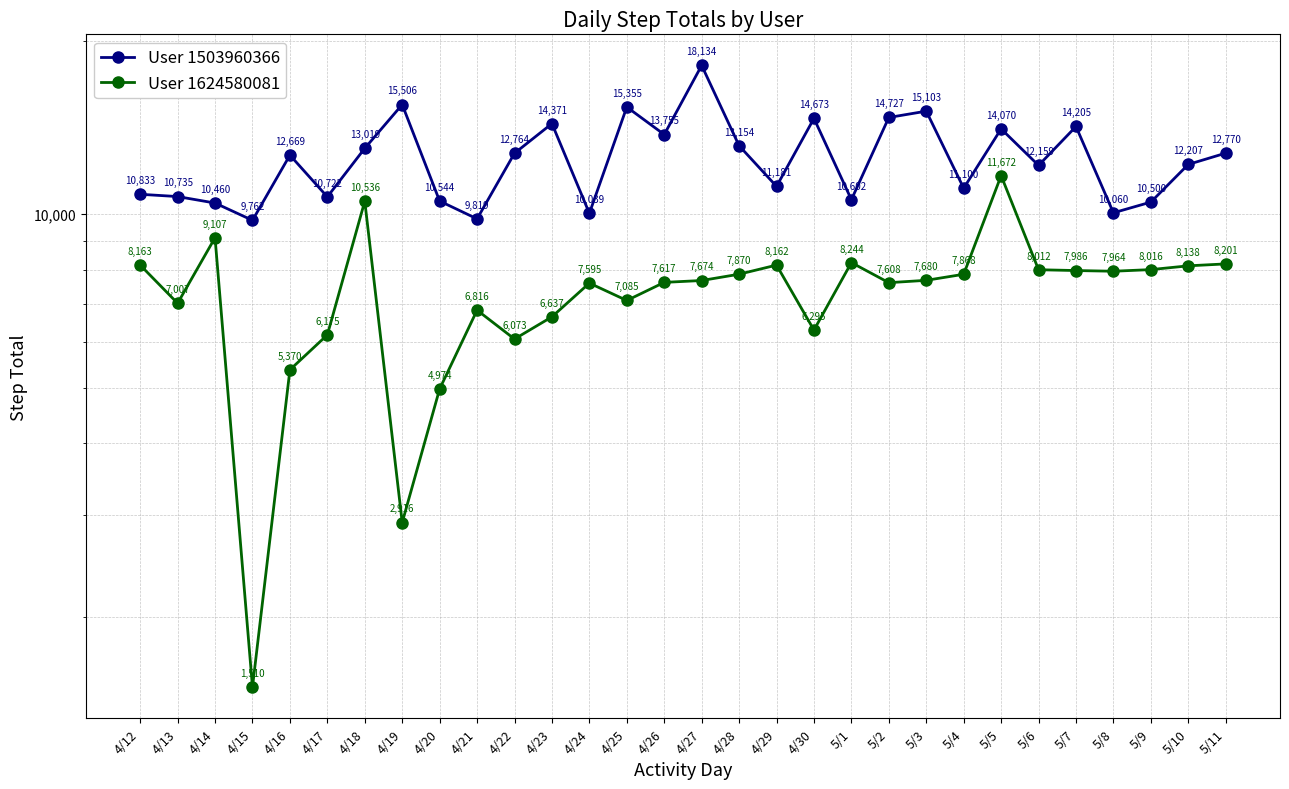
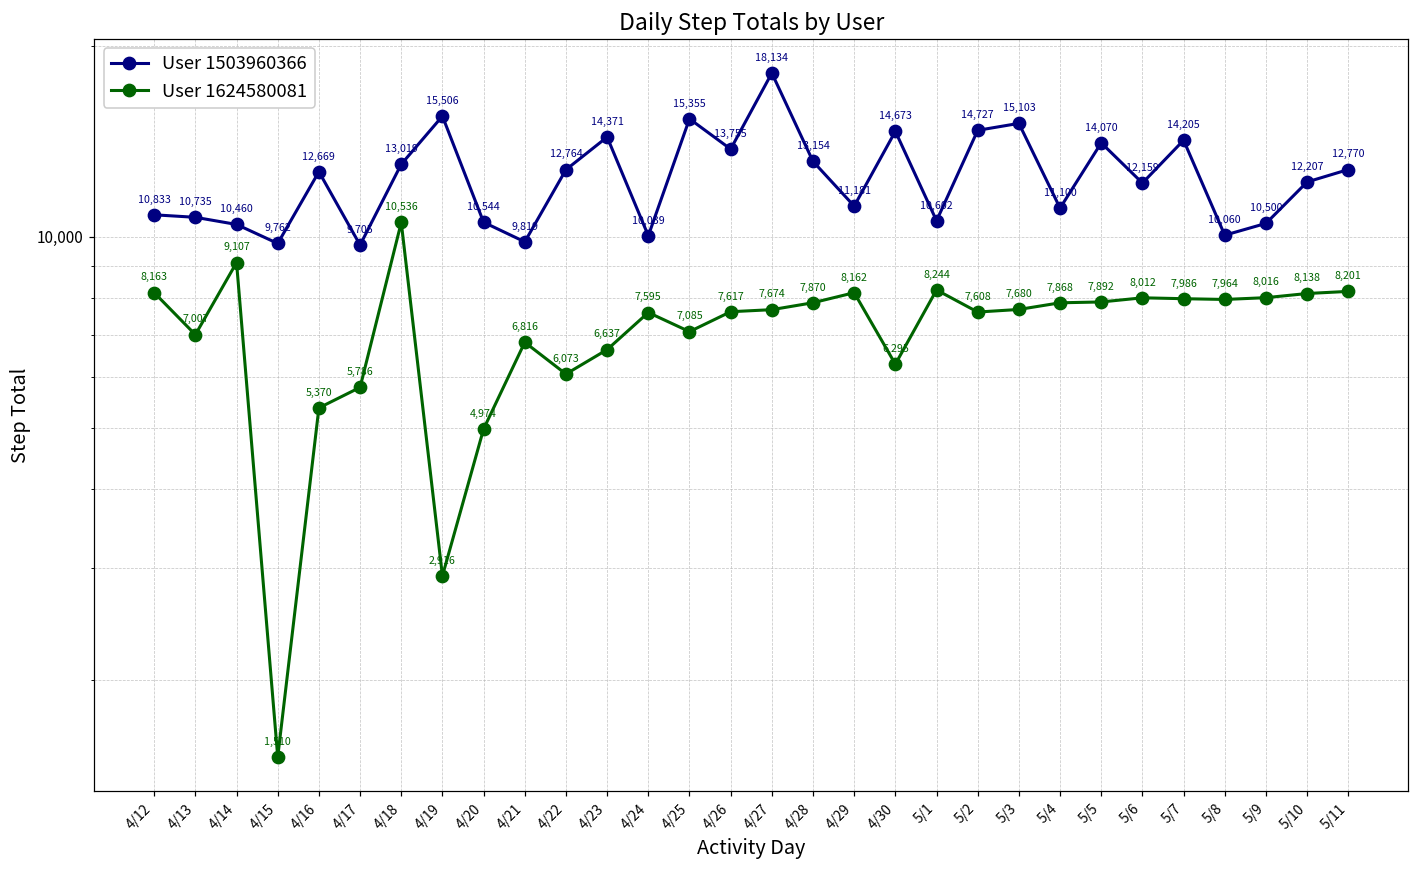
  {
    "User 1503960366": {
      "4/12": "10,833",
      "4/13": "10,735",
      "4/14": "10,460",
      "4/15": "9,762",
      "4/16": "12,669",
-     "4/17": "10,722",
+     "4/17": "9,705",
      "4/18": "13,019",
      "4/19": "15,506",
      "4/20": "10,544",
      "4/21": "9,819",
      "4/22": "12,764",
      "4/23": "14,371",
      "4/24": "10,039",
      "4/25": "15,355",
      "4/26": "13,755",
      "4/27": "18,134",
      "4/28": "13,154",
      "4/29": "11,181",
      "4/30": "14,673",
      "5/1": "10,602",
      "5/2": "14,727",
      "5/3": "15,103",
      "5/4": "11,100",
      "5/5": "14,070",
      "5/6": "12,159",
      "5/7": "14,205",
      "5/8": "10,060",
      "5/9": "10,500",
      "5/10": "12,207",
      "5/11": "12,770"
    },
    "User 1624580081": {
      "4/12": "8,163",
      "4/13": "7,007",
      "4/14": "9,107",
      "4/15": "1,510",
      "4/16": "5,370",
-     "4/17": "6,175",
+     "4/17": "5,786",
      "4/18": "10,536",
      "4/19": "2,916",
      "4/20": "4,974",
      "4/21": "6,816",
      "4/22": "6,073",
      "4/23": "6,637",
      "4/24": "7,595",
      "4/25": "7,085",
      "4/26": "7,617",
      "4/27": "7,674",
      "4/28": "7,870",
      "4/29": "8,162",
      "4/30": "6,295",
      "5/1": "8,244",
      "5/2": "7,608",
      "5/3": "7,680",
      "5/4": "7,868",
-     "5/5": "11,672",
+     "5/5": "7,892",
      "5/6": "8,012",
      "5/7": "7,986",
      "5/8": "7,964",
      "5/9": "8,016",
      "5/10": "8,138",
      "5/11": "8,201"
    }
  }
